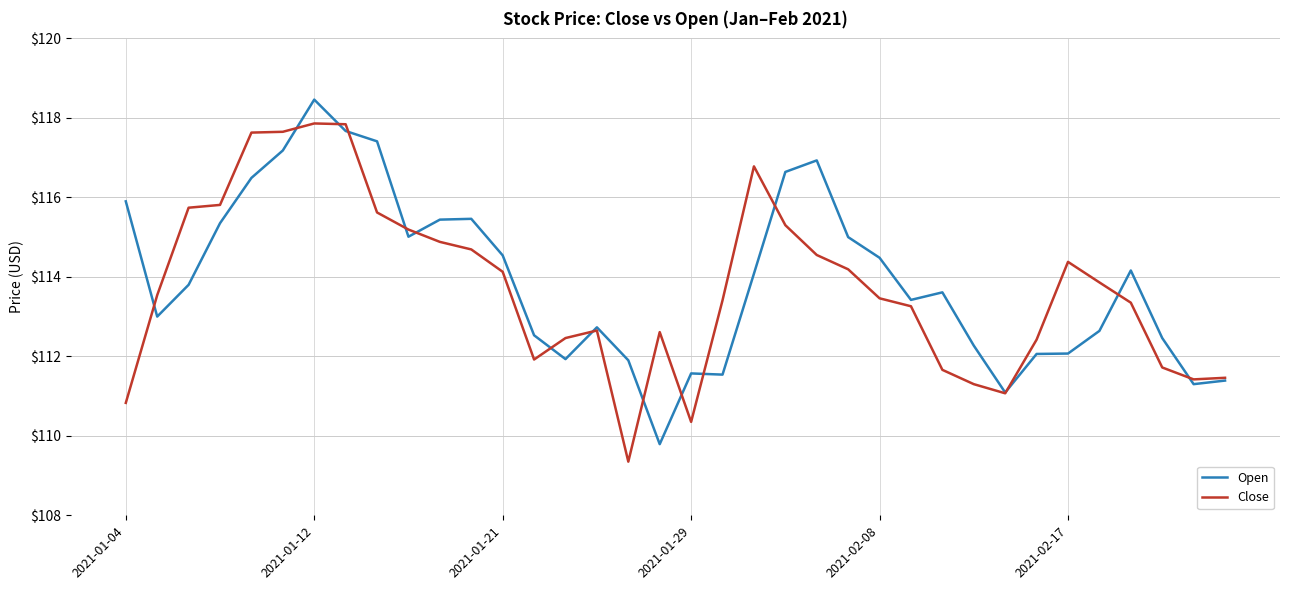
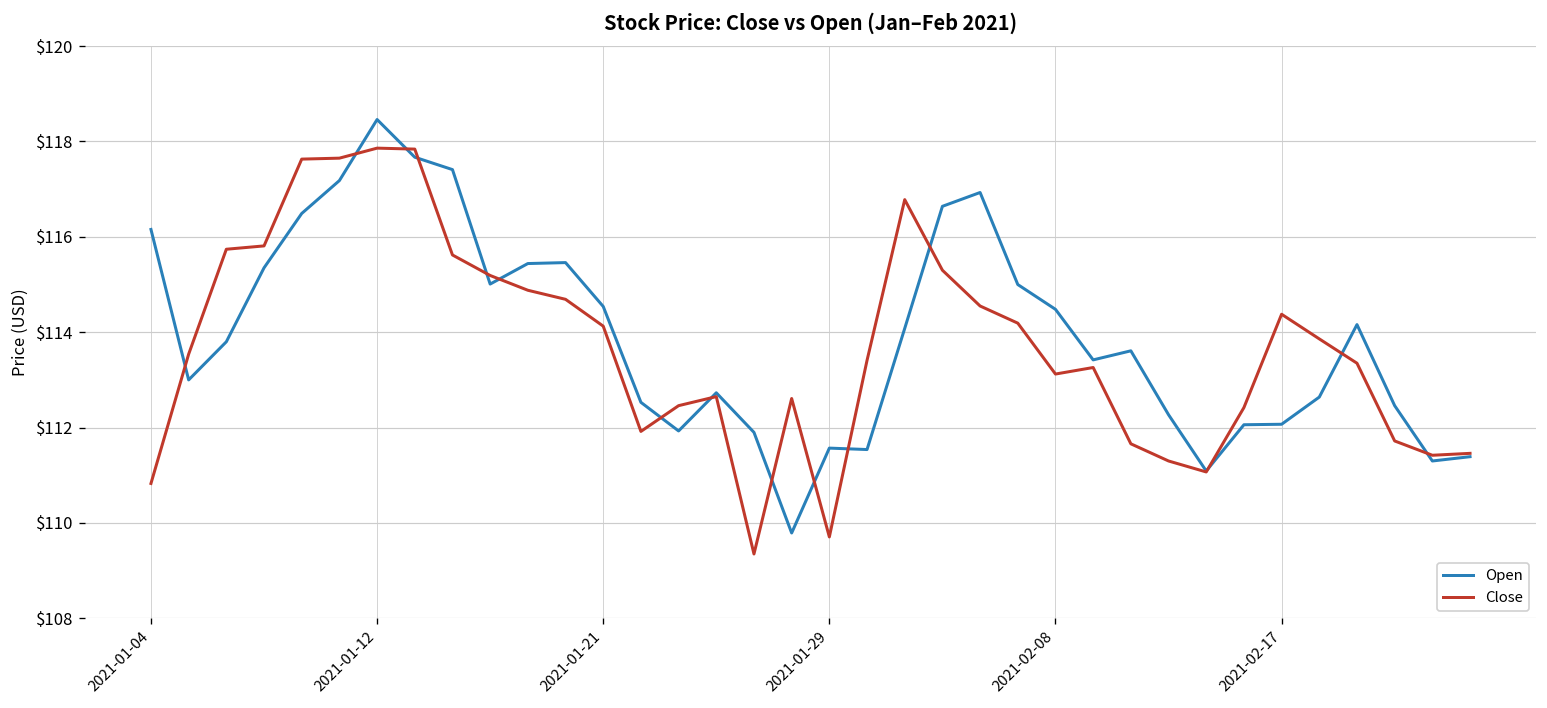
  {
    "Open": {
-     "2021-01-04": "$115.9",
+     "2021-01-04": "$116.2",
      "2021-01-12": "$118.5",
      "2021-01-21": "$114.5",
      "2021-01-29": "$111.6",
      "2021-02-08": "$114.5",
      "2021-02-17": "$112.1"
    },
    "Close": {
      "2021-01-04": "$110.8",
      "2021-01-12": "$117.9",
      "2021-01-21": "$114.1",
-     "2021-01-29": "$110.3",
-     "2021-02-08": "$113.5",
+     "2021-01-29": "$109.7",
+     "2021-02-08": "$113.1",
      "2021-02-17": "$114.4"
    }
  }
